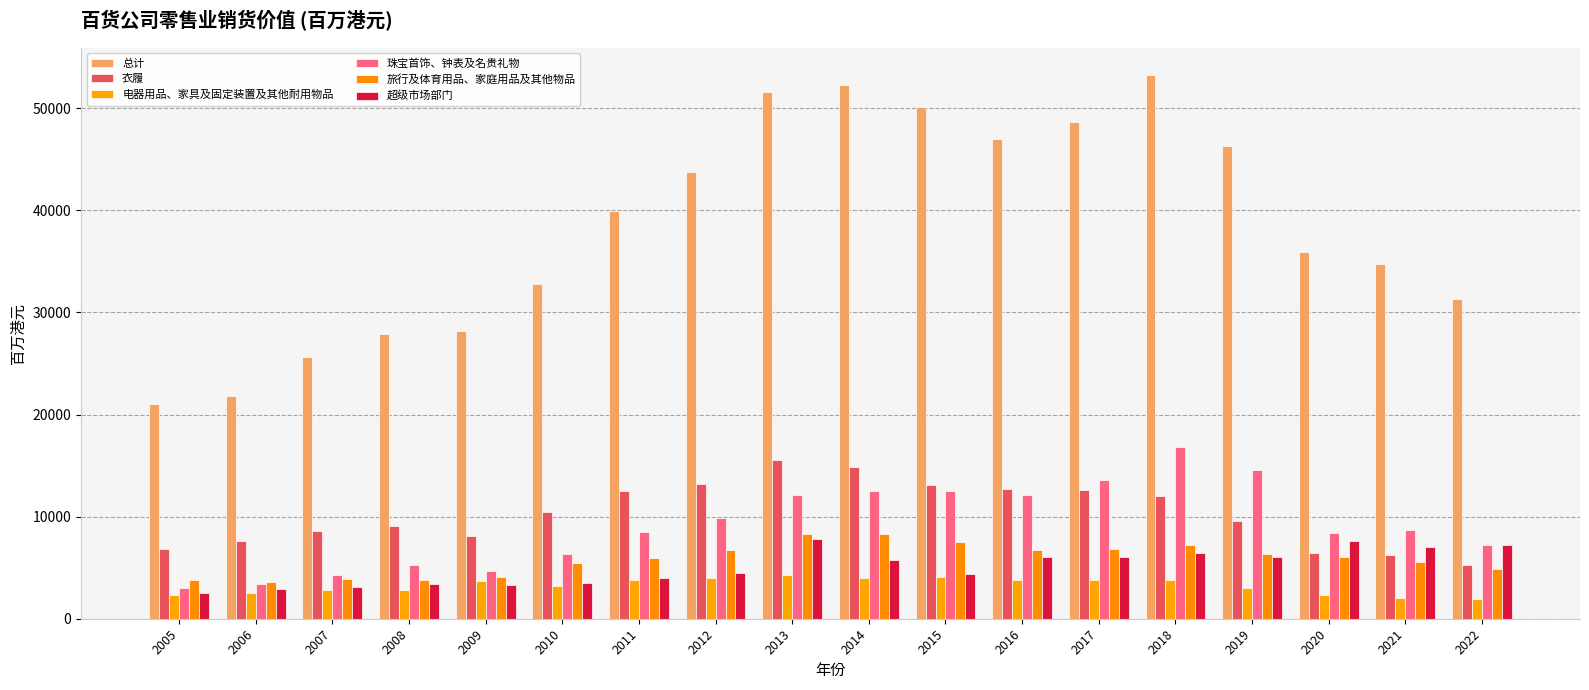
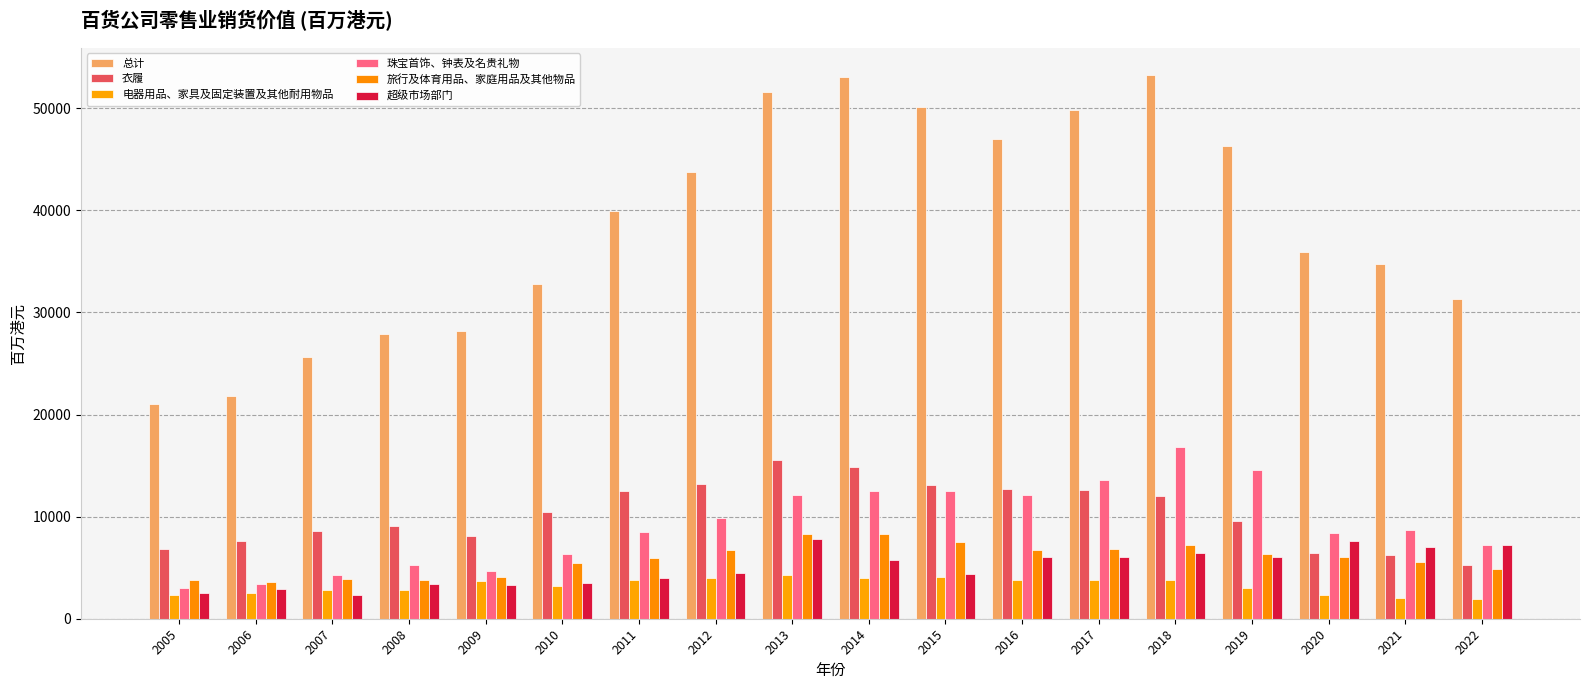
  {
    "总计": {
      "2005": 21100,
      "2006": 21800,
      "2007": 25700,
      "2008": 27900,
      "2009": 28200,
      "2010": 32800,
      "2011": 39900,
      "2012": 43800,
      "2013": 51600,
-     "2014": 52300,
+     "2014": 53100,
      "2015": 50100,
      "2016": 47000,
-     "2017": 48600,
+     "2017": 49900,
      "2018": 53300,
      "2019": 46400,
      "2020": 35900,
      "2021": 34800,
      "2022": 31300
    },
    "超级市场部门": {
      "2005": 2600,
      "2006": 2900,
-     "2007": 3100,
+     "2007": 2300,
      "2008": 3400,
      "2009": 3300,
      "2010": 3500,
      "2011": 4000,
      "2012": 4500,
      "2013": 7900,
      "2014": 5700,
      "2015": 4400,
      "2016": 6100,
      "2017": 6100,
      "2018": 6500,
      "2019": 6000,
      "2020": 7600,
      "2021": 7100,
      "2022": 7200
    }
  }
